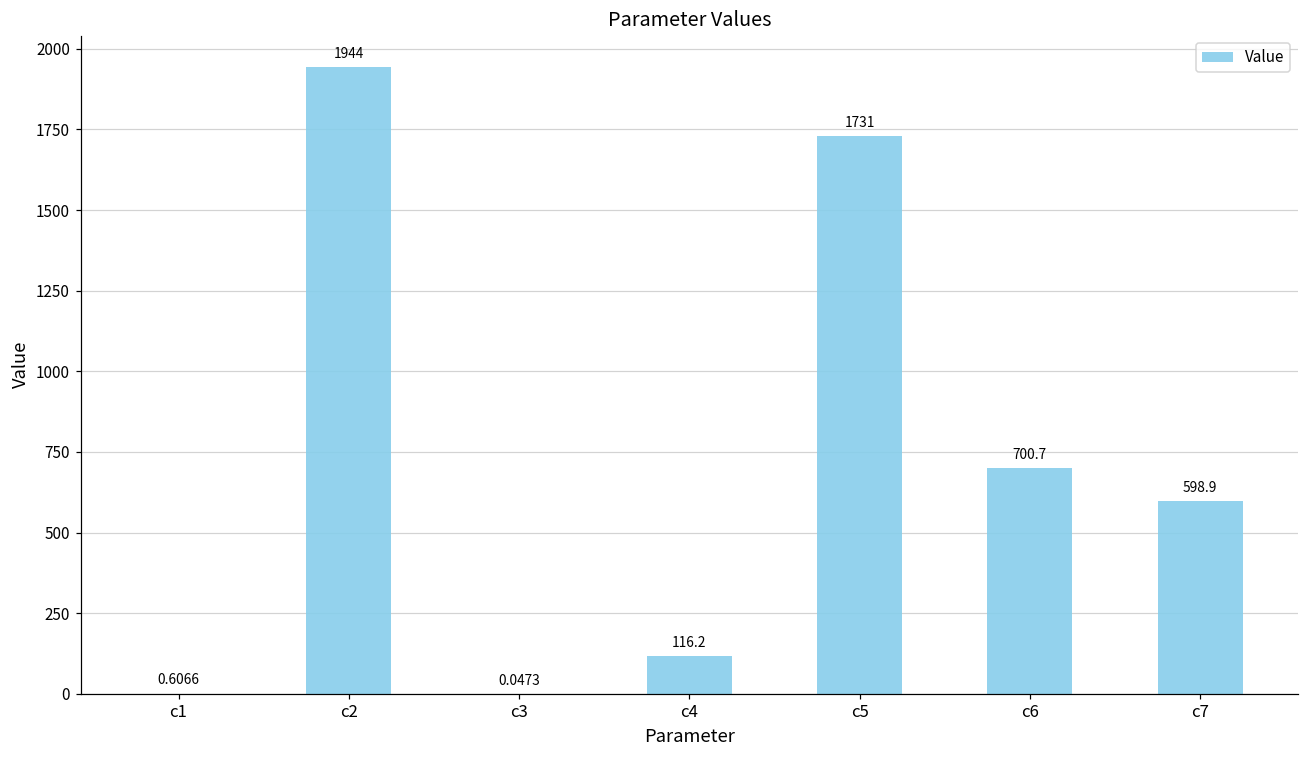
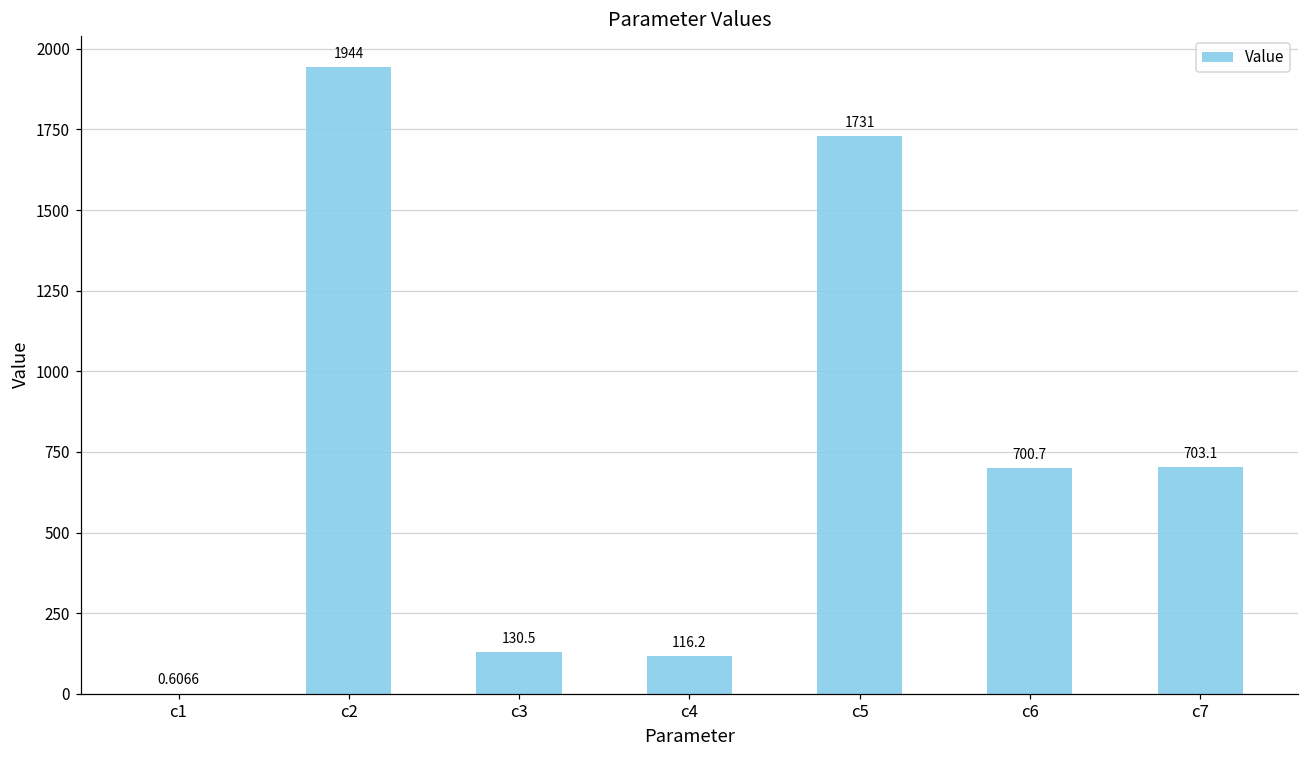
  {
    "c1": 0.6066,
    "c2": 1944,
-   "c3": 0.0473,
+   "c3": 130.5,
    "c4": 116.2,
    "c5": 1731,
    "c6": 700.7,
-   "c7": 598.9
+   "c7": 703.1
  }
